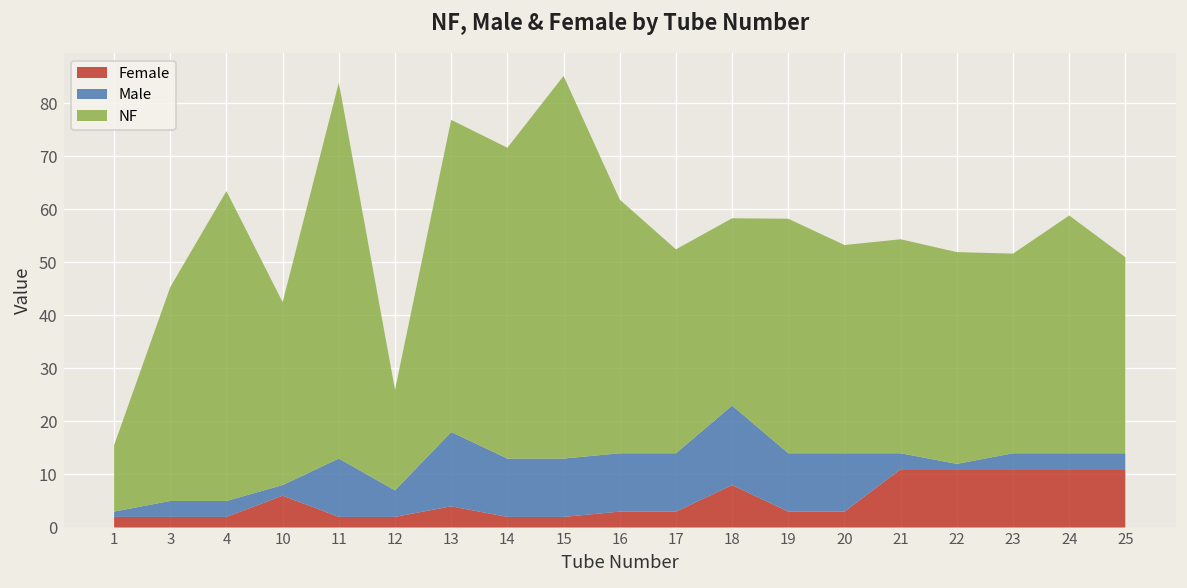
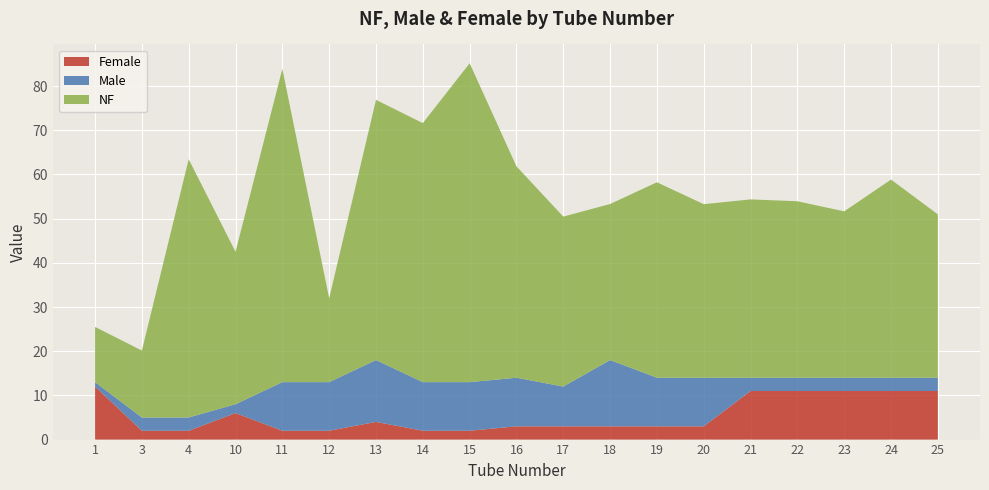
  {
    "Female": {
-     "1": 2,
+     "1": 12,
      "3": 2,
      "4": 2,
      "10": 6,
      "11": 2,
      "12": 2,
      "13": 4,
      "14": 2,
      "15": 2,
      "16": 3,
      "17": 3,
-     "18": 8,
+     "18": 3,
      "19": 3,
      "20": 3,
      "21": 11,
      "22": 11,
      "23": 11,
      "24": 11,
      "25": 11
    },
    "Male": {
      "1": 1,
      "3": 3,
      "4": 3,
      "10": 2,
      "11": 11,
-     "12": 5,
+     "12": 11,
      "13": 14,
      "14": 11,
      "15": 11,
      "16": 11,
-     "17": 11,
+     "17": 9,
      "18": 15,
      "19": 11,
      "20": 11,
      "21": 3,
-     "22": 1,
+     "22": 3,
      "23": 3,
      "24": 3,
      "25": 3
    },
    "NF": {
      "1": 13,
-     "3": 40,
+     "3": 15,
      "4": 58,
      "10": 35,
      "11": 71,
      "12": 19,
      "13": 59,
      "14": 59,
      "15": 72,
      "16": 48,
      "17": 38,
      "18": 35,
      "19": 44,
      "20": 39,
      "21": 40,
      "22": 40,
      "23": 38,
      "24": 45,
      "25": 37
    }
  }
